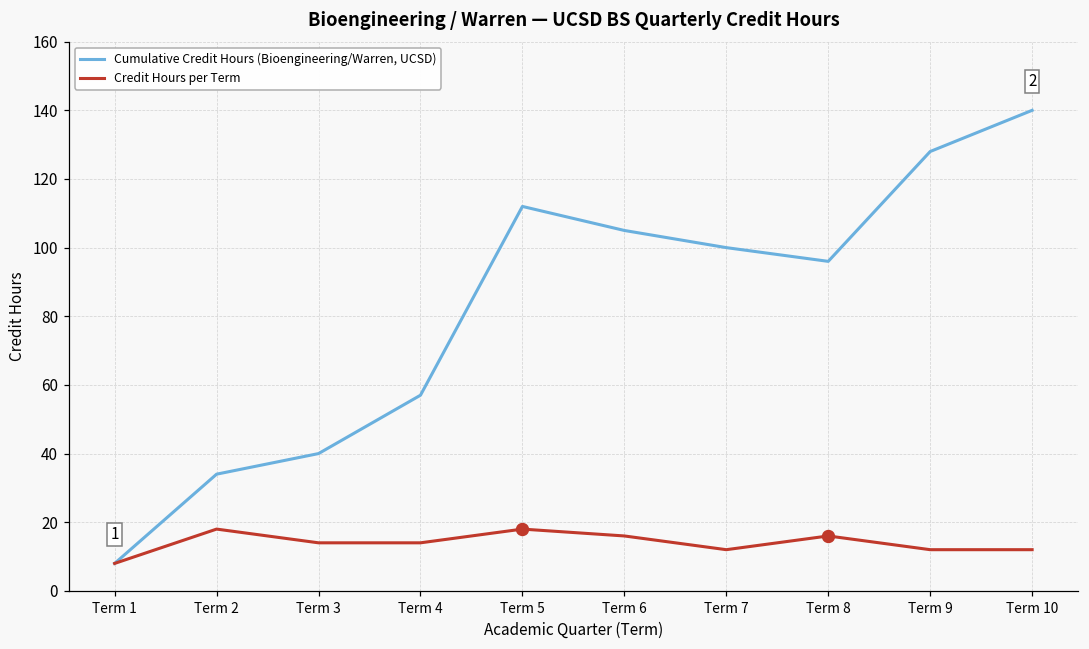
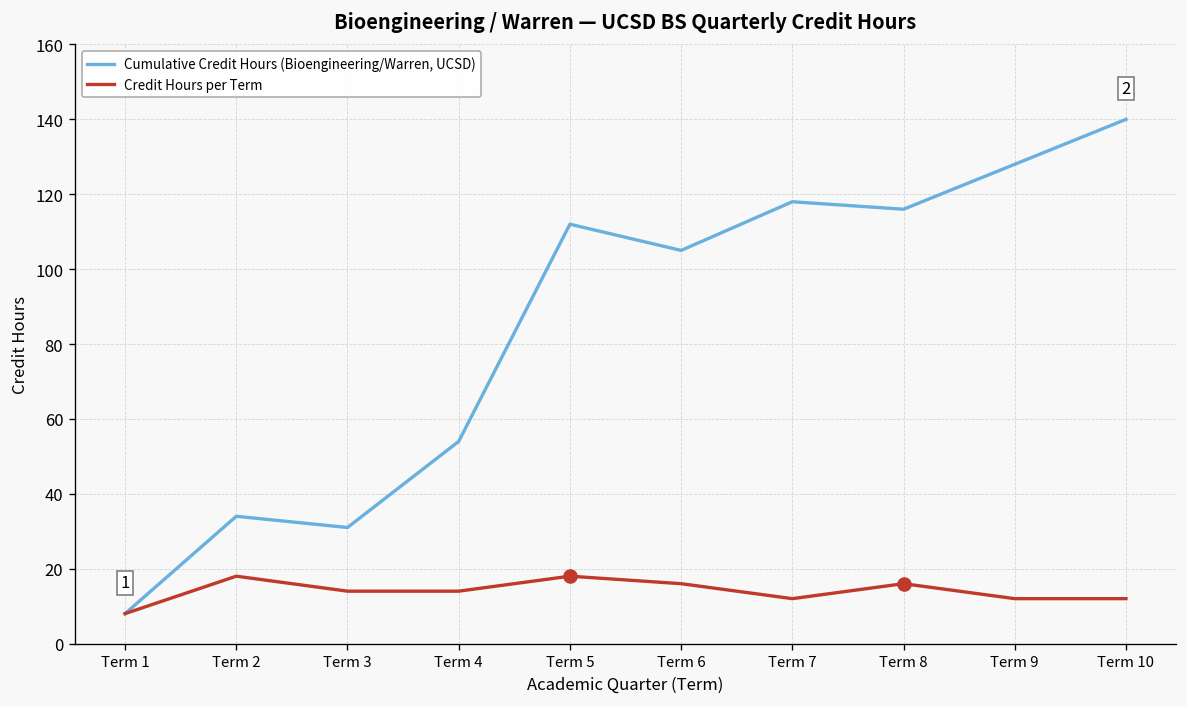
  {
    "Cumulative Credit Hours (Bioengineering/Warren, UCSD)": {
      "Term 2": 34,
-     "Term 3": 40,
-     "Term 4": 57,
+     "Term 3": 31,
+     "Term 4": 54,
      "Term 5": 112,
      "Term 6": 105,
-     "Term 7": 100,
-     "Term 8": 96,
+     "Term 7": 118,
+     "Term 8": 116,
      "Term 9": 128
    }
  }
